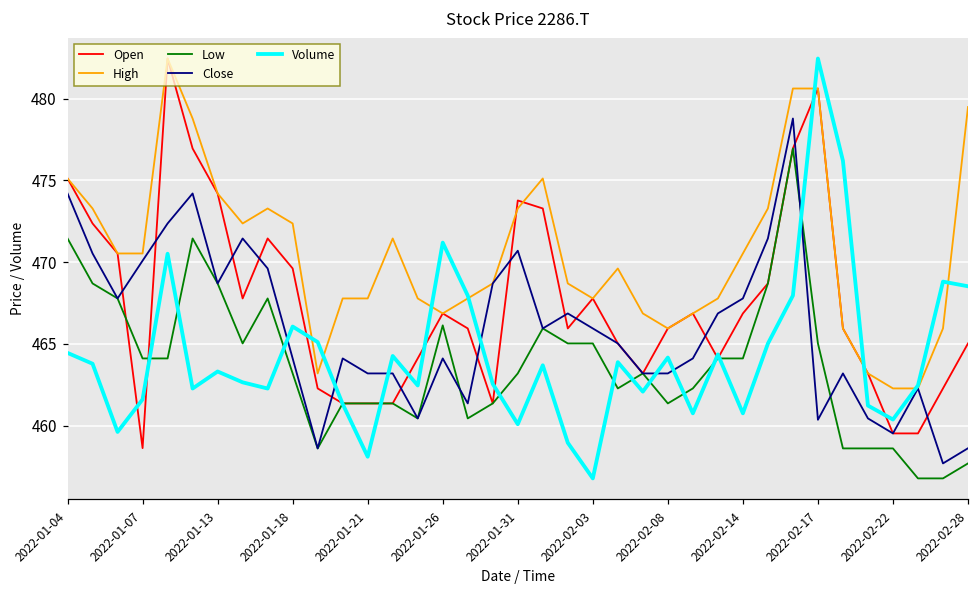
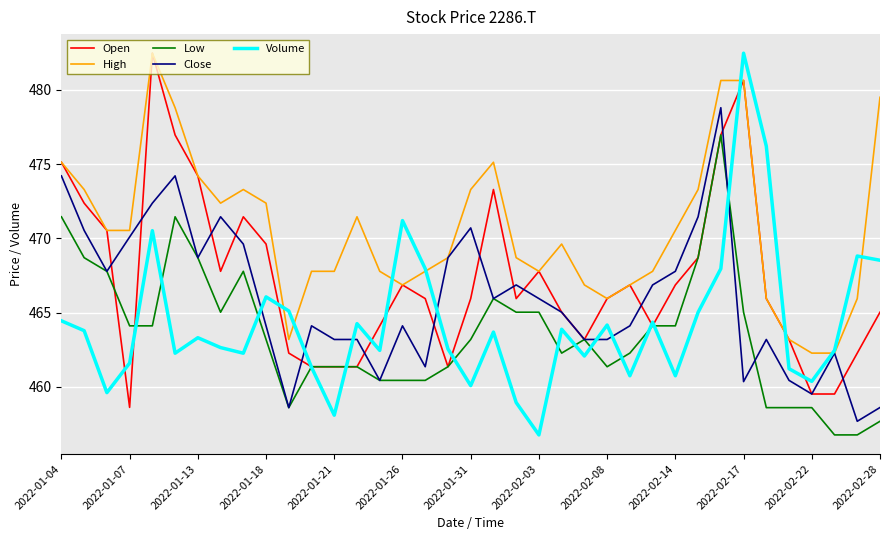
  {
    "Open": {
      "2022-01-07": 458.6,
      "2022-01-18": 469.6,
-     "2022-01-31": 473.8,
+     "2022-01-31": 465.9,
      "2022-02-14": 466.9,
      "2022-02-28": 465.0
    },
    "High": {
      "2022-01-07": 470.5,
      "2022-01-18": 472.4,
      "2022-01-21": 467.8,
      "2022-01-31": 473.3,
      "2022-02-14": 470.5,
      "2022-02-22": 462.3,
      "2022-02-28": 479.5
    },
    "Low": {
      "2022-01-04": 471.4,
      "2022-01-07": 464.1,
      "2022-01-18": 463.2,
-     "2022-01-26": 466.1,
+     "2022-01-26": 460.4,
      "2022-01-31": 463.2,
      "2022-02-03": 465.0,
      "2022-02-08": 461.4,
      "2022-02-14": 464.1,
      "2022-02-17": 465.0,
      "2022-02-22": 458.6,
      "2022-02-28": 457.7
    },
    "Close": {
      "2022-01-04": 474.2,
      "2022-01-07": 470.1,
      "2022-01-18": 464.1,
      "2022-01-21": 463.2,
      "2022-01-26": 464.1,
      "2022-01-31": 470.7,
      "2022-02-03": 465.9,
      "2022-02-08": 463.2,
      "2022-02-14": 467.8,
      "2022-02-17": 460.4,
      "2022-02-28": 458.6
    },
    "Volume": {
      "2022-01-04": 464.4,
      "2022-01-07": 461.6,
      "2022-01-13": 463.3,
      "2022-01-18": 466.1,
      "2022-01-21": 458.1,
      "2022-01-26": 471.2,
      "2022-01-31": 460.1,
      "2022-02-03": 456.8,
      "2022-02-08": 464.2,
      "2022-02-14": 460.8,
      "2022-02-17": 482.5,
      "2022-02-22": 460.4,
      "2022-02-28": 468.5
    }
  }
